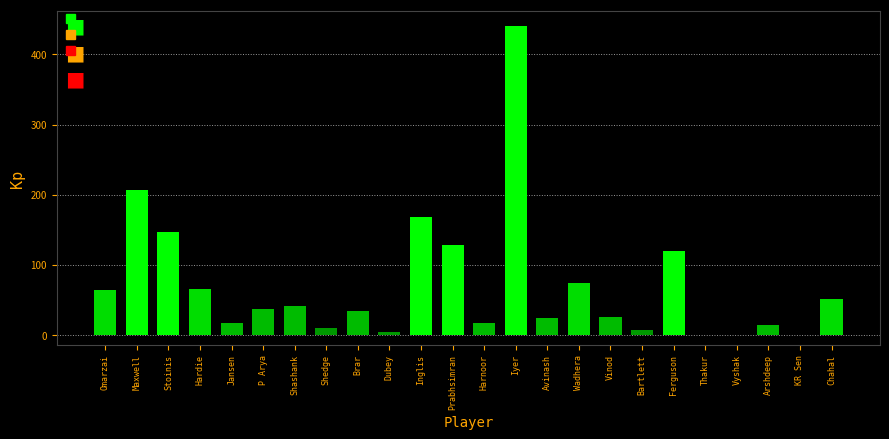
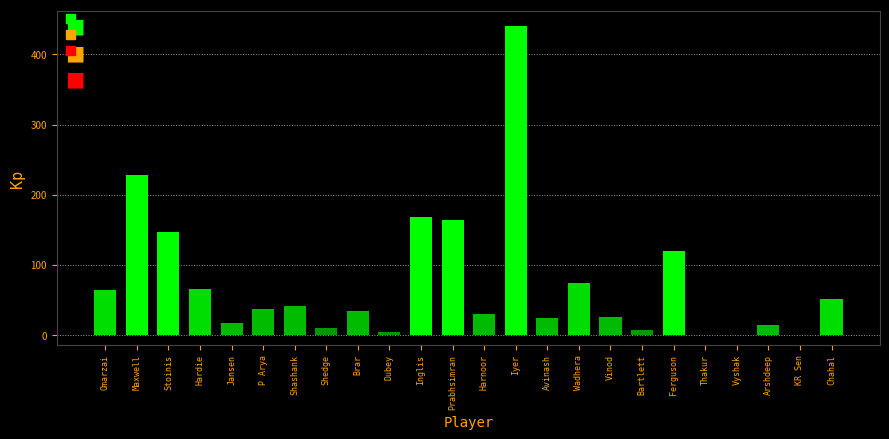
  {
    "Omarzai": 60,
-   "Maxwell": 210,
+   "Maxwell": 230,
    "Stoinis": 150,
    "Hardie": 60,
    "Jansen": 20,
    "P Arya": 40,
    "Shashank": 40,
    "Shedge": 10,
    "Brar": 30,
    "Inglis": 170,
-   "Prabhsimran": 130,
-   "Harnoor": 20,
+   "Prabhsimran": 160,
+   "Harnoor": 30,
    "Iyer": 440,
    "Avinash": 20,
    "Wadhera": 70,
    "Vinod": 30,
    "Bartlett": 10,
    "Ferguson": 120,
    "Thakur": 0,
    "Vyshak": 0,
    "Arshdeep": 10,
    "KR Sen": 0,
    "Chahal": 50
  }
